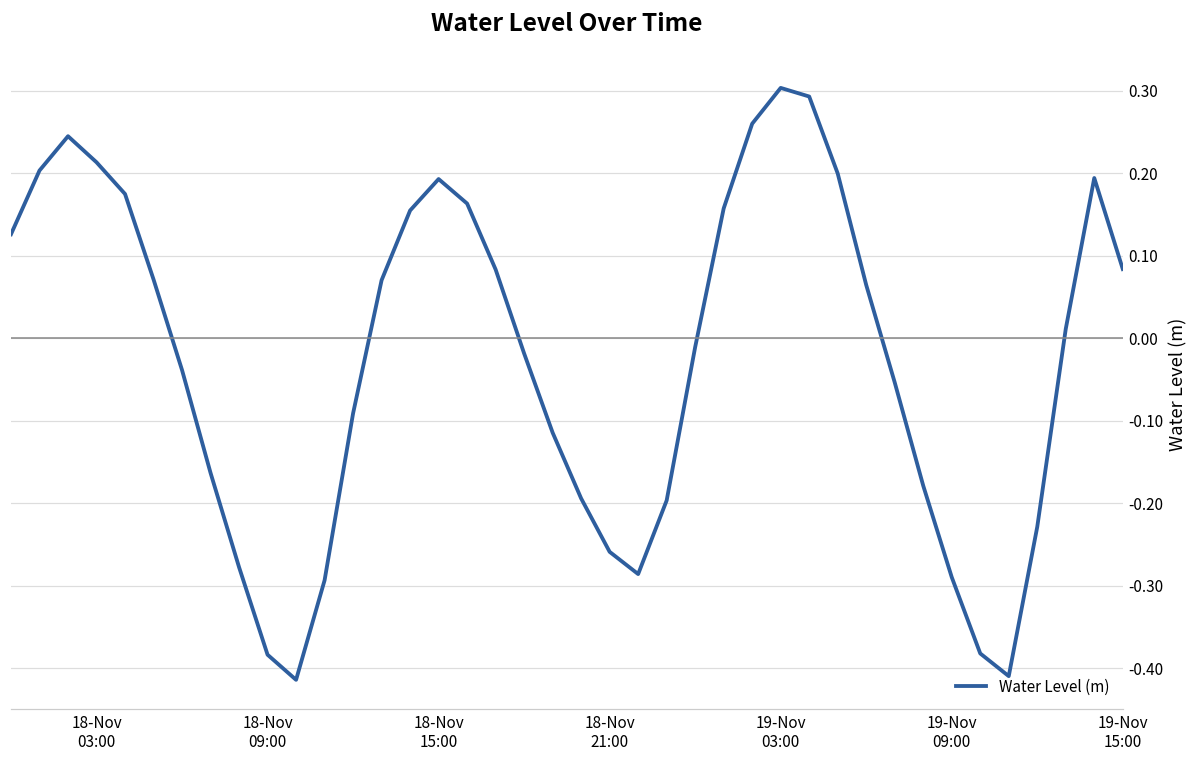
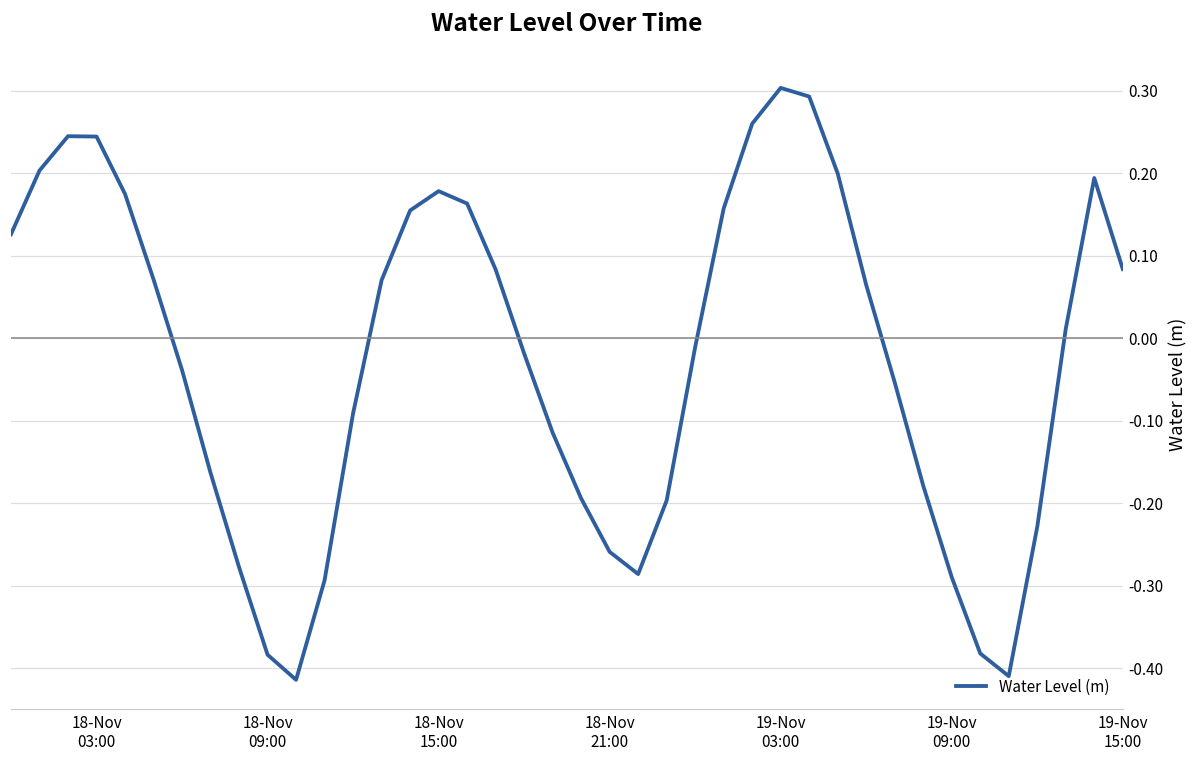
  {
-   "18-Nov 03:00": 0.21,
+   "18-Nov 03:00": 0.24,
    "18-Nov 09:00": -0.38,
-   "18-Nov 15:00": 0.19,
+   "18-Nov 15:00": 0.18,
    "18-Nov 21:00": -0.26,
    "19-Nov 03:00": 0.30,
    "19-Nov 09:00": -0.29,
    "19-Nov 15:00": 0.08
  }
